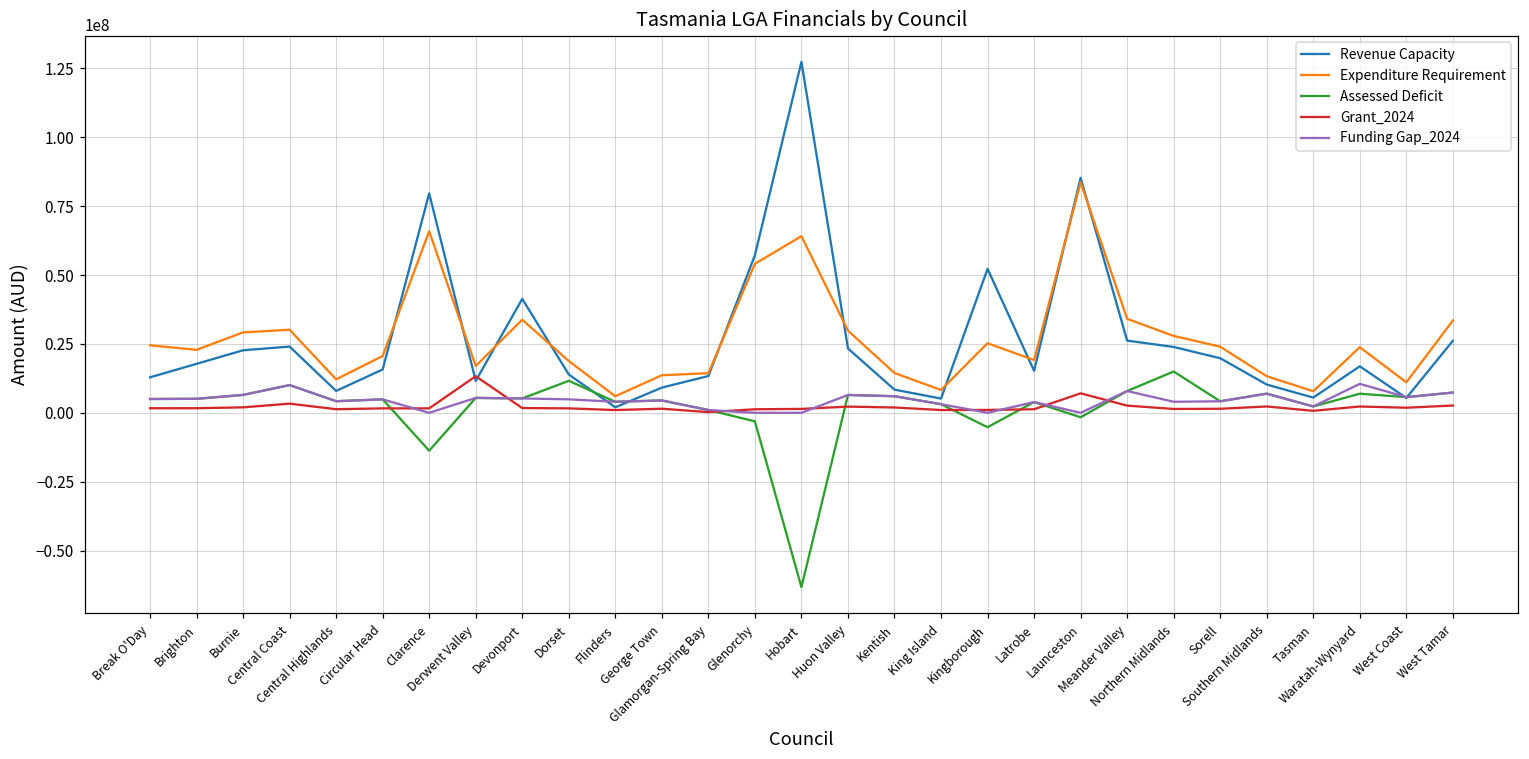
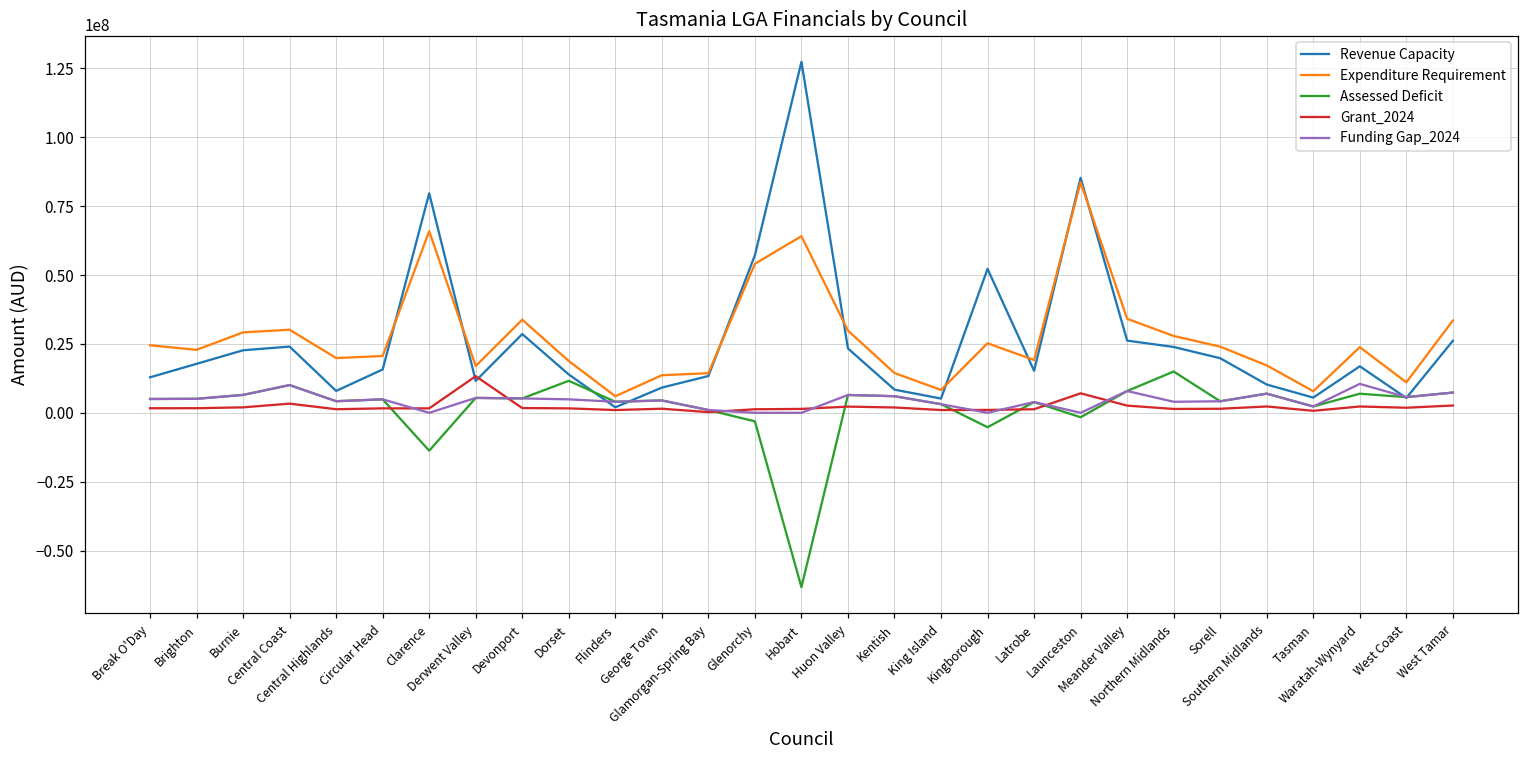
  {
    "Revenue Capacity": {
      "Break O'Day": 13000000,
      "Brighton": 18000000,
      "Burnie": 23000000,
      "Central Coast": 24000000,
      "Central Highlands": 8000000,
      "Circular Head": 16000000,
      "Clarence": 80000000,
      "Derwent Valley": 12000000,
-     "Devonport": 41000000,
+     "Devonport": 29000000,
      "Dorset": 14000000,
      "George Town": 9000000,
      "Glenorchy": 57000000,
      "Hobart": 127000000,
      "Huon Valley": 23000000,
      "Kentish": 8000000,
      "King Island": 5000000,
      "Kingborough": 52000000,
      "Latrobe": 15000000,
      "Launceston": 85000000,
      "Meander Valley": 26000000,
      "Northern Midlands": 24000000,
      "Sorell": 20000000,
      "Southern Midlands": 10000000,
      "Tasman": 6000000,
      "Waratah-Wynyard": 17000000,
      "West Tamar": 26000000
    },
    "Expenditure Requirement": {
      "Break O'Day": 25000000,
      "Brighton": 23000000,
      "Burnie": 29000000,
      "Central Coast": 30000000,
-     "Central Highlands": 12000000,
+     "Central Highlands": 20000000,
      "Circular Head": 21000000,
      "Clarence": 66000000,
      "Derwent Valley": 17000000,
      "Devonport": 34000000,
      "Dorset": 19000000,
      "Flinders": 6000000,
      "George Town": 14000000,
      "Glenorchy": 54000000,
      "Hobart": 64000000,
      "Huon Valley": 30000000,
      "Kentish": 14000000,
      "King Island": 8000000,
      "Kingborough": 25000000,
      "Latrobe": 19000000,
      "Launceston": 84000000,
      "Meander Valley": 34000000,
      "Northern Midlands": 28000000,
      "Sorell": 24000000,
-     "Southern Midlands": 13000000,
+     "Southern Midlands": 17000000,
      "Tasman": 8000000,
      "Waratah-Wynyard": 24000000,
      "West Coast": 11000000,
      "West Tamar": 33000000
    },
    "Assessed Deficit": {
      "Clarence": -14000000,
      "Dorset": 12000000,
      "Glenorchy": -3000000,
      "Hobart": -63000000,
      "Kingborough": -5000000,
      "Launceston": -2000000,
      "Northern Midlands": 15000000,
      "Waratah-Wynyard": 7000000
    },
    "Grant_2024": {
      "Break O'Day": 2000000,
      "Brighton": 2000000,
      "Burnie": 2000000,
      "Central Coast": 3000000,
      "Central Highlands": 1000000,
      "Circular Head": 2000000,
      "Clarence": 2000000,
      "Derwent Valley": 13000000,
      "Devonport": 2000000,
      "Dorset": 2000000,
      "George Town": 1000000,
      "Glenorchy": 1000000,
      "Hobart": 1000000,
      "Huon Valley": 2000000,
      "Kentish": 2000000,
      "King Island": 1000000,
      "Kingborough": 1000000,
      "Latrobe": 1000000,
      "Launceston": 7000000,
      "Meander Valley": 3000000,
      "Northern Midlands": 1000000,
      "Sorell": 1000000,
      "Southern Midlands": 2000000,
      "Tasman": 1000000,
      "Waratah-Wynyard": 2000000,
      "West Coast": 2000000,
      "West Tamar": 3000000
    },
    "Funding Gap_2024": {
      "Clarence": 0,
      "Dorset": 5000000,
      "Glenorchy": 0,
      "Hobart": 0,
      "Kingborough": 0,
      "Launceston": 0,
      "Northern Midlands": 4000000,
      "Waratah-Wynyard": 11000000
    }
  }
